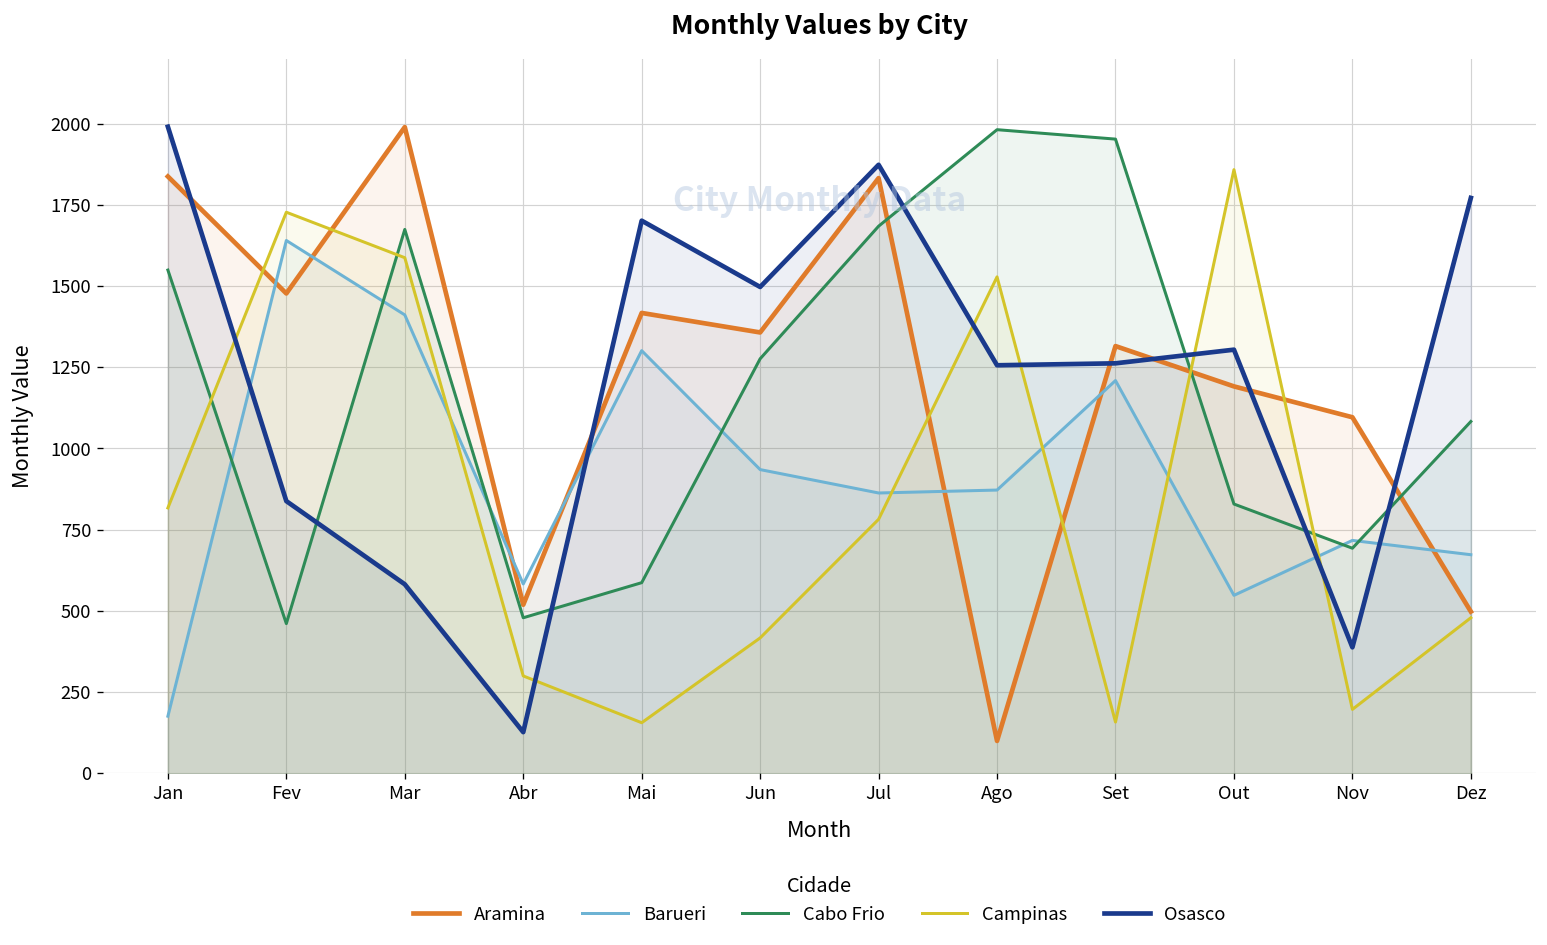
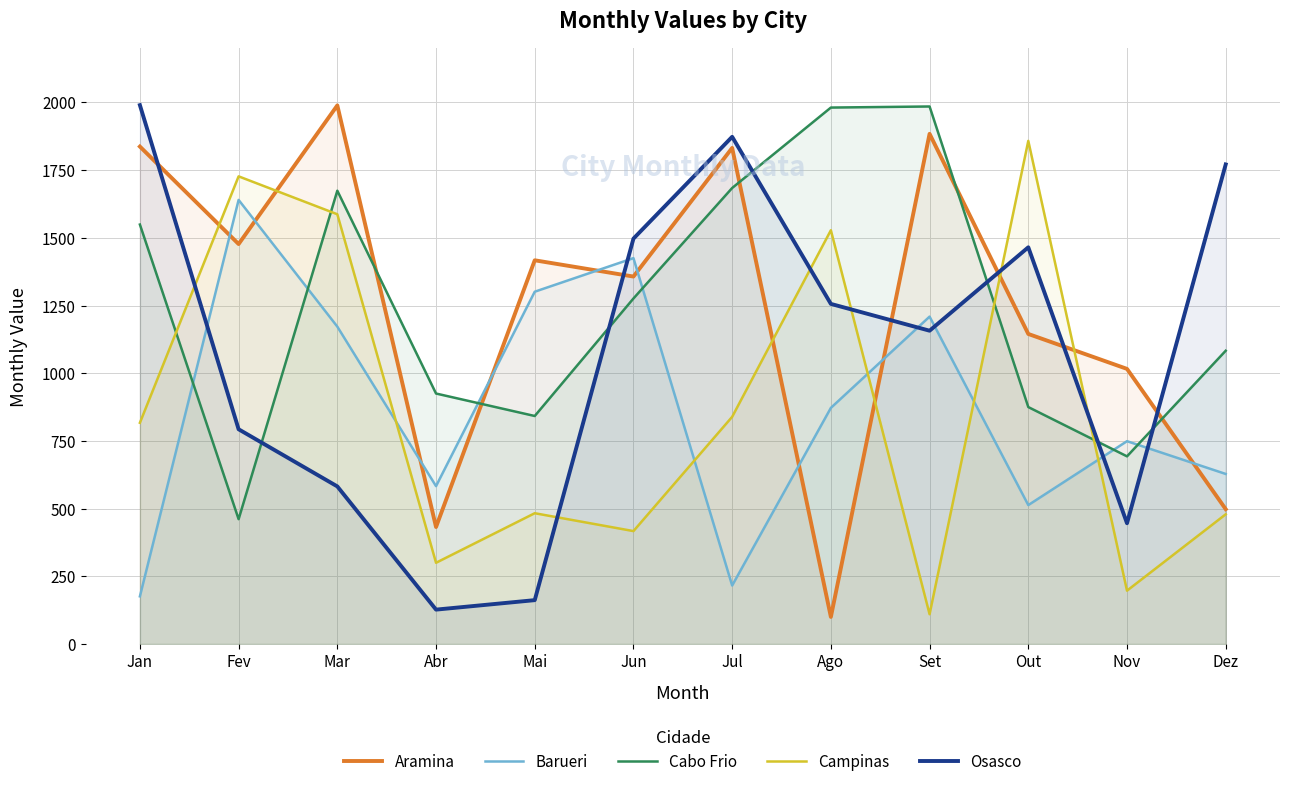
  {
    "Aramina": {
      "Jan": 1840,
      "Fev": 1480,
      "Mar": 1990,
-     "Abr": 520,
+     "Abr": 430,
      "Mai": 1420,
      "Jun": 1360,
      "Jul": 1830,
      "Ago": 100,
-     "Set": 1320,
-     "Out": 1190,
-     "Nov": 1100,
+     "Set": 1880,
+     "Out": 1150,
+     "Nov": 1020,
      "Dez": 500
    },
    "Barueri": {
      "Jan": 180,
      "Fev": 1640,
-     "Mar": 1410,
+     "Mar": 1170,
      "Abr": 580,
      "Mai": 1300,
-     "Jun": 940,
-     "Jul": 860,
+     "Jun": 1430,
+     "Jul": 220,
      "Ago": 870,
      "Set": 1210,
-     "Out": 550,
-     "Nov": 720,
-     "Dez": 670
+     "Out": 510,
+     "Nov": 750,
+     "Dez": 630
    },
    "Cabo Frio": {
      "Jan": 1550,
      "Fev": 460,
      "Mar": 1670,
-     "Abr": 480,
-     "Mai": 590,
+     "Abr": 930,
+     "Mai": 840,
      "Jun": 1280,
      "Jul": 1680,
      "Ago": 1980,
-     "Set": 1950,
-     "Out": 830,
+     "Set": 1990,
+     "Out": 880,
      "Nov": 690,
      "Dez": 1080
    },
    "Campinas": {
      "Jan": 820,
      "Fev": 1730,
      "Mar": 1590,
      "Abr": 300,
-     "Mai": 160,
+     "Mai": 480,
      "Jun": 420,
-     "Jul": 780,
+     "Jul": 840,
      "Ago": 1530,
-     "Set": 160,
+     "Set": 110,
      "Out": 1860,
      "Nov": 200,
      "Dez": 480
    },
    "Osasco": {
      "Jan": 1990,
-     "Fev": 840,
+     "Fev": 790,
      "Mar": 580,
      "Abr": 130,
-     "Mai": 1700,
+     "Mai": 160,
      "Jun": 1500,
      "Jul": 1870,
      "Ago": 1260,
-     "Set": 1260,
-     "Out": 1300,
-     "Nov": 390,
+     "Set": 1160,
+     "Out": 1470,
+     "Nov": 450,
      "Dez": 1770
    }
  }
